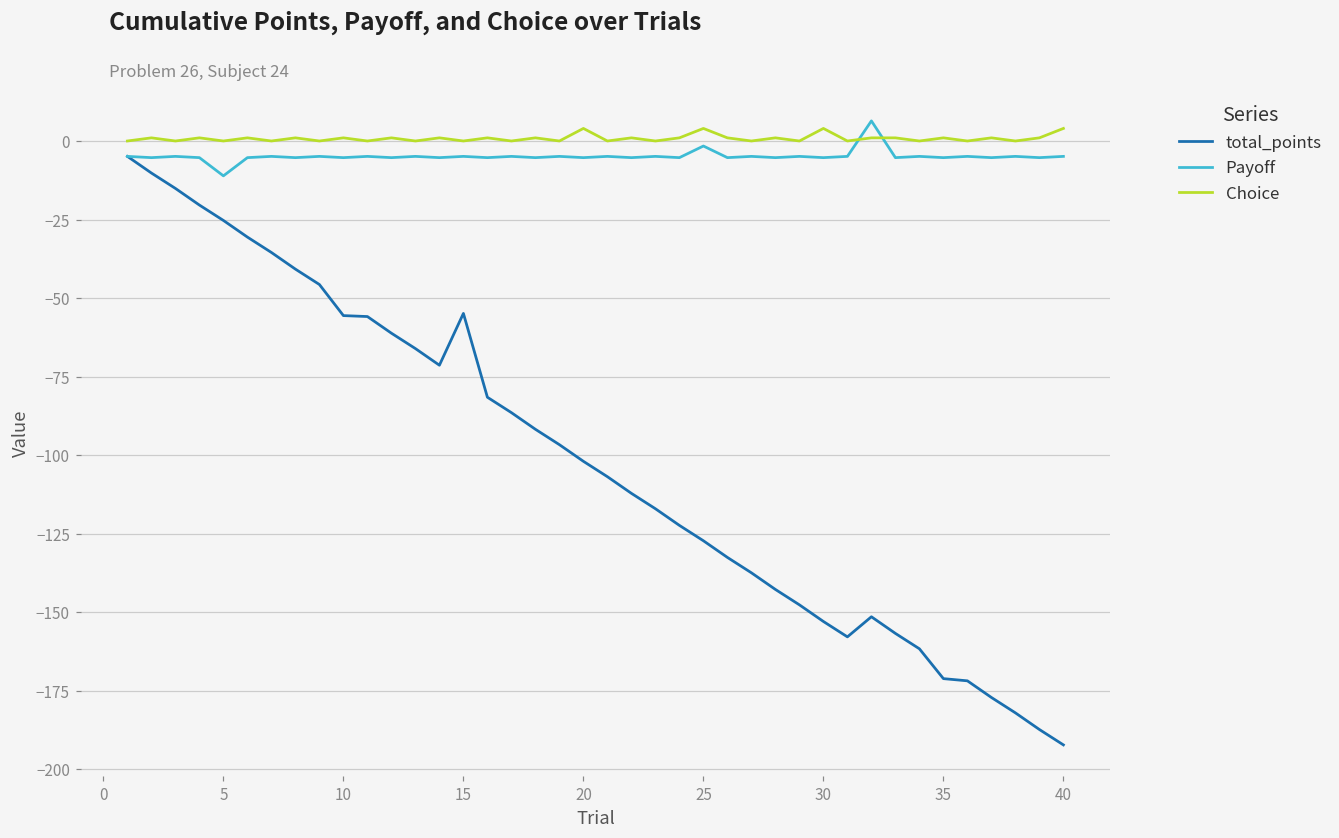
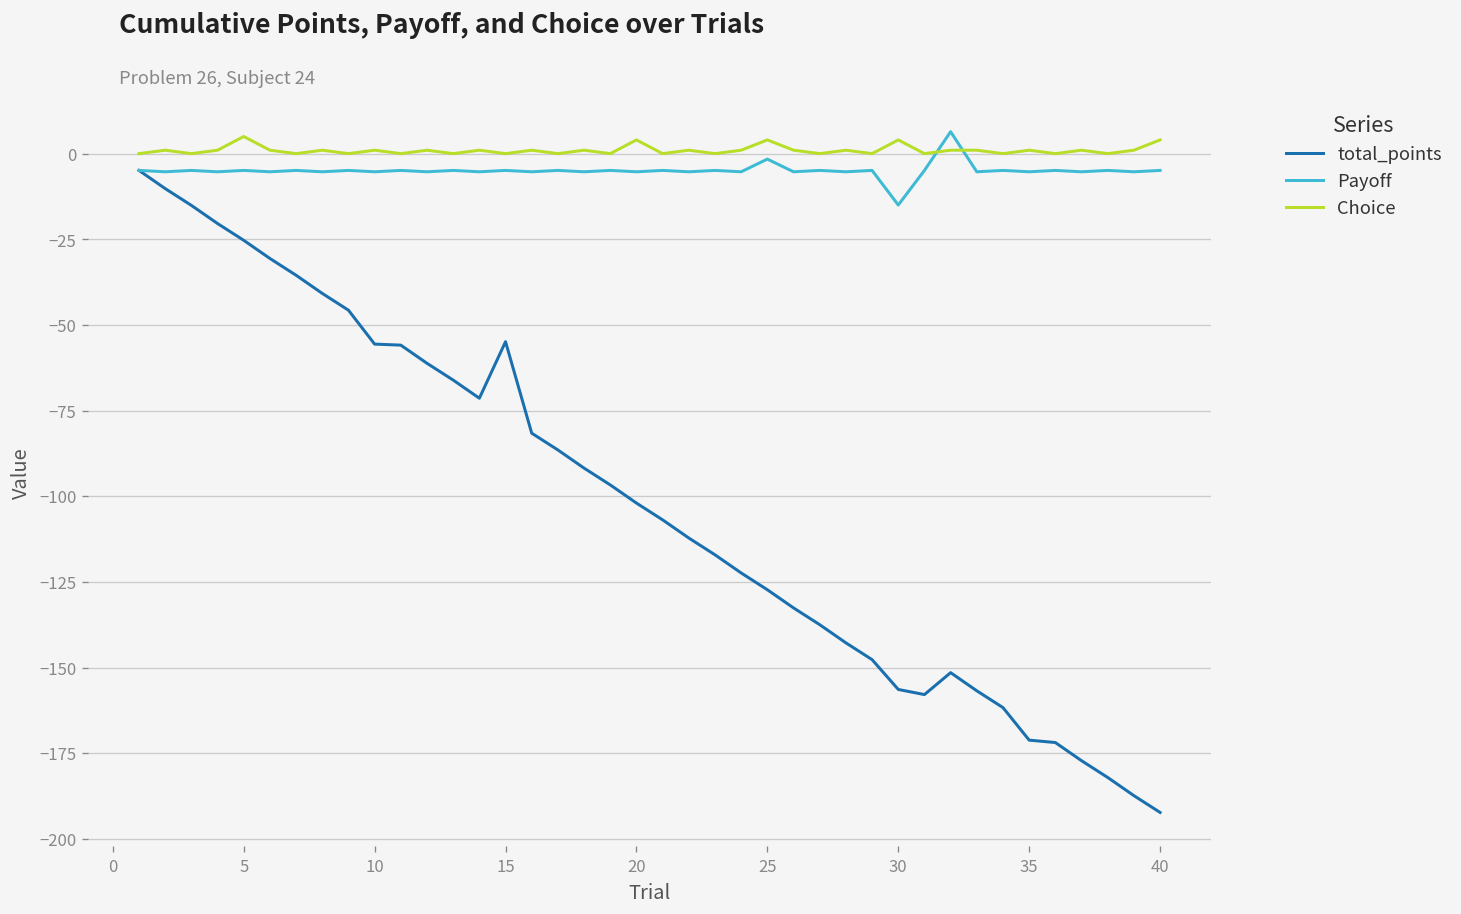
  {
    "total_points": {
      "5": -25,
      "10": -56,
      "15": -55,
      "20": -102,
      "25": -127,
-     "30": -153,
+     "30": -156,
      "35": -171,
      "40": -192
    },
    "Payoff": {
-     "5": -11,
+     "5": -5,
      "10": -5,
      "15": -5,
      "20": -5,
      "25": -2,
-     "30": -5,
+     "30": -15,
      "35": -5,
      "40": -5
    },
    "Choice": {
-     "5": 0,
+     "5": 5,
      "10": 1,
      "15": 0,
      "20": 4,
      "25": 4,
      "30": 4,
      "35": 1,
      "40": 4
    }
  }
